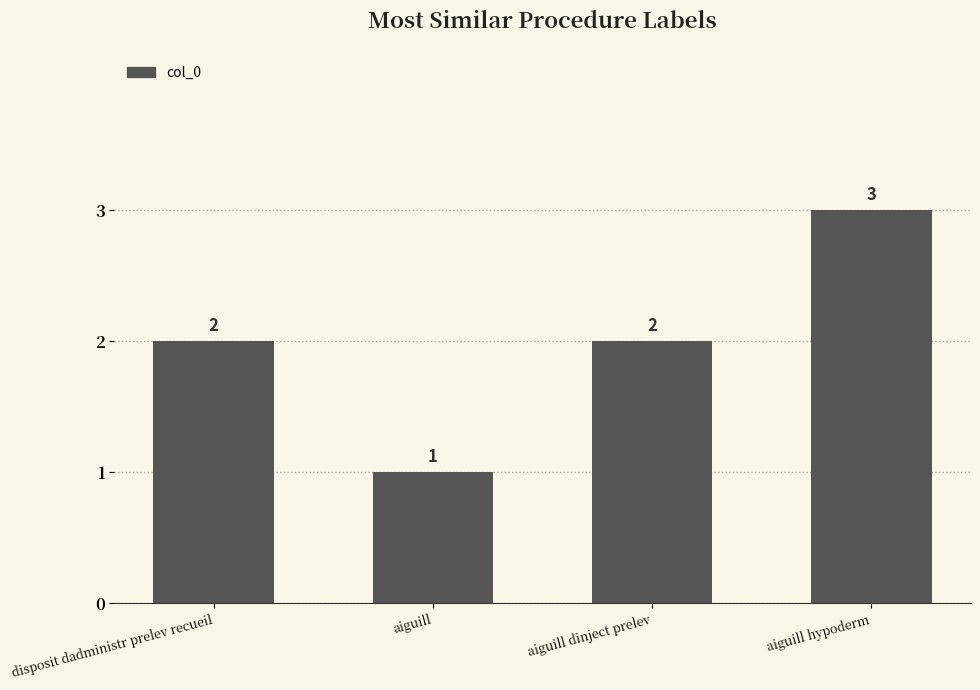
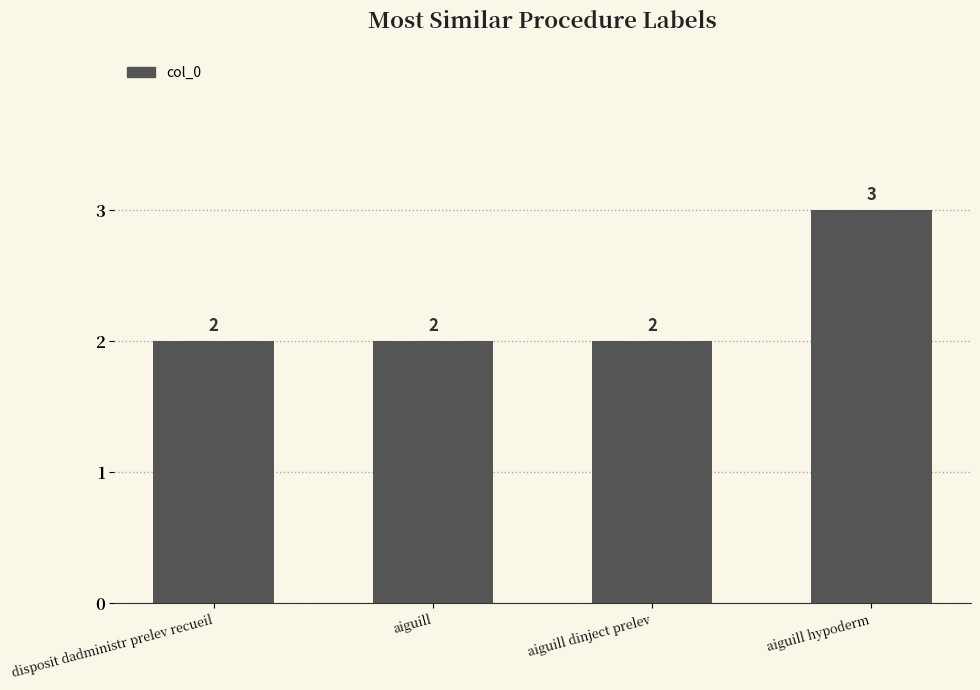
  {
    "disposit dadministr prelev recueil": 2,
-   "aiguill": 1,
+   "aiguill": 2,
    "aiguill dinject prelev": 2,
    "aiguill hypoderm": 3
  }
